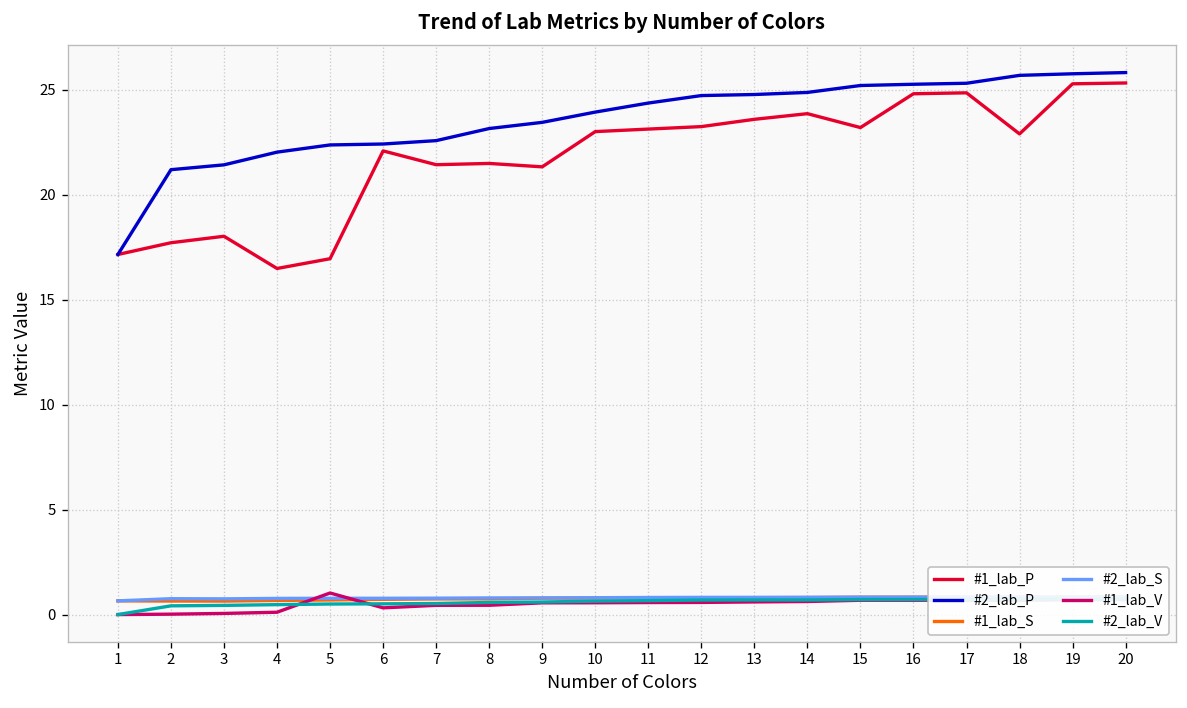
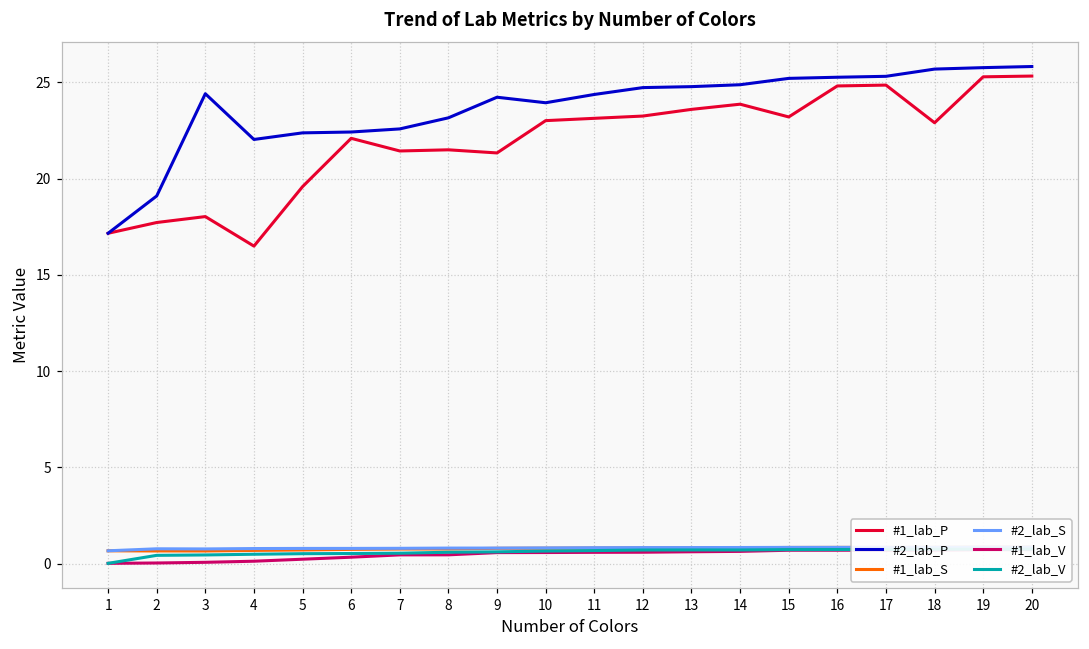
  {
    "#1_lab_P": {
      "2": 17.7,
      "3": 18.0,
      "4": 16.5,
-     "5": 17.0,
+     "5": 19.6,
      "6": 22.1,
      "7": 21.4,
      "8": 21.5,
      "9": 21.3,
      "10": 23.0,
      "11": 23.1,
      "12": 23.3,
      "13": 23.6,
      "14": 23.9,
      "15": 23.2,
      "16": 24.8,
      "17": 24.9,
      "18": 22.9,
      "19": 25.3,
      "20": 25.3
    },
    "#2_lab_P": {
-     "2": 21.2,
-     "3": 21.4,
+     "2": 19.1,
+     "3": 24.4,
      "4": 22.0,
      "5": 22.4,
      "6": 22.4,
      "7": 22.6,
      "8": 23.2,
-     "9": 23.5,
+     "9": 24.2,
      "10": 23.9,
      "11": 24.4,
      "12": 24.7,
      "13": 24.8,
      "14": 24.9,
      "15": 25.2,
      "16": 25.3,
      "17": 25.3,
      "18": 25.7,
      "19": 25.8,
      "20": 25.8
    },
    "#1_lab_V": {
      "2": 0.0,
      "3": 0.1,
      "4": 0.1,
-     "5": 1.0,
+     "5": 0.2,
      "6": 0.3
    },
    "#2_lab_V": {
      "2": 0.4,
      "3": 0.5,
      "4": 0.5,
      "5": 0.5,
      "6": 0.5
    }
  }
